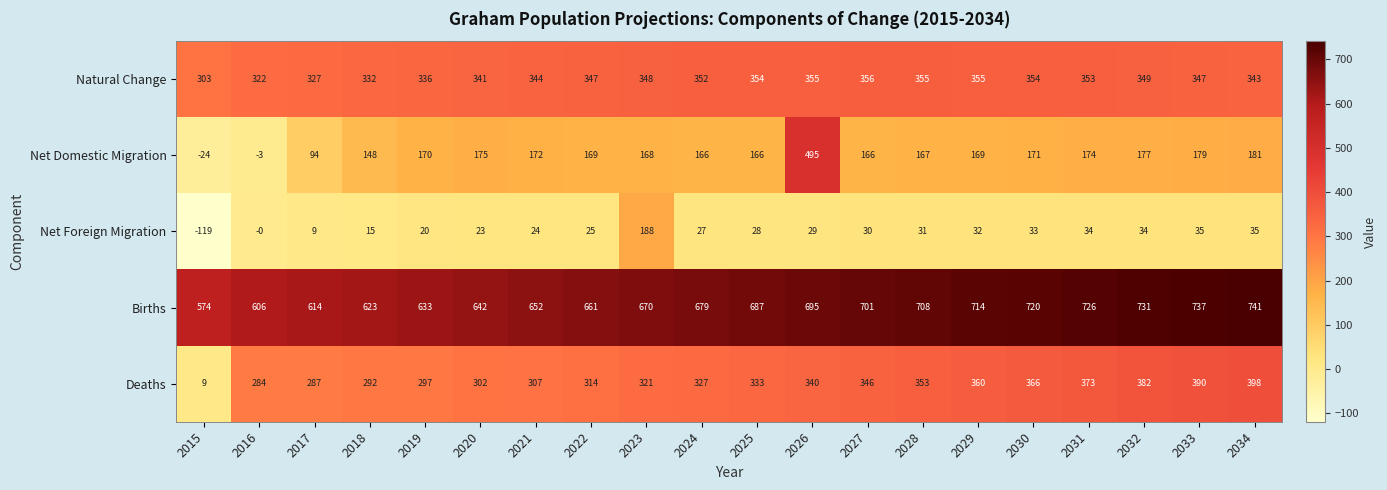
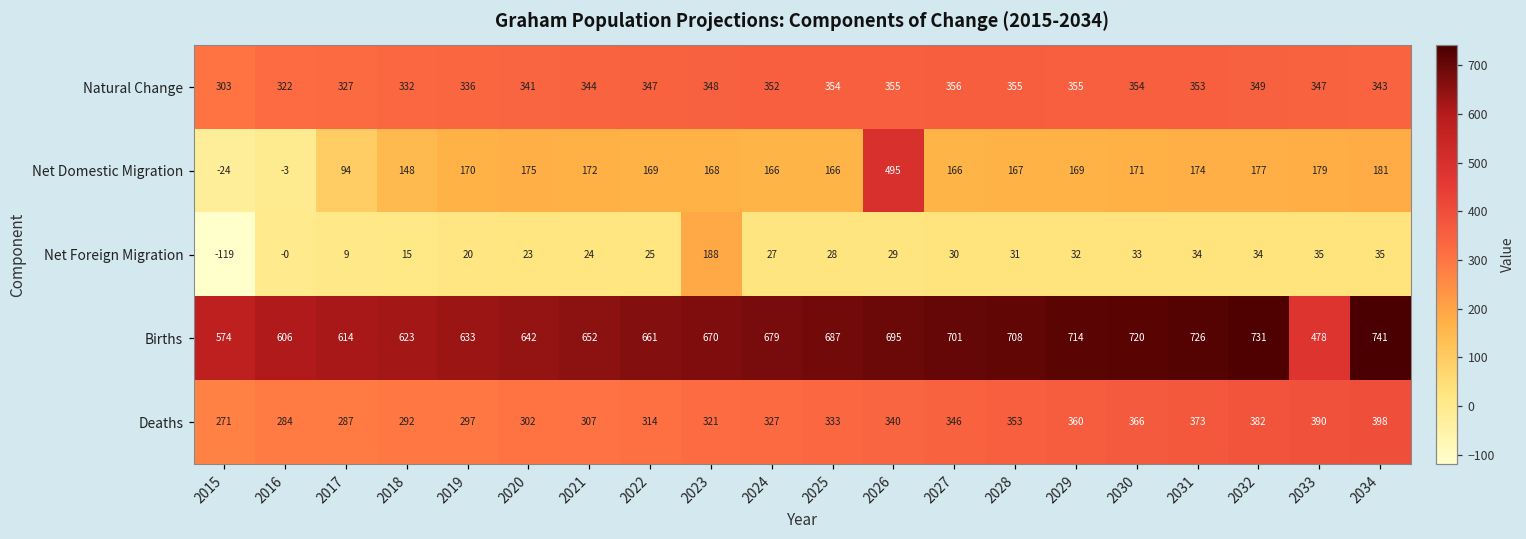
  {
    "Natural Change": {
      "2015": 303,
      "2016": 322,
      "2017": 327,
      "2018": 332,
      "2019": 336,
      "2020": 341,
      "2021": 344,
      "2022": 347,
      "2023": 348,
      "2024": 352,
      "2025": 354,
      "2026": 355,
      "2027": 356,
      "2028": 355,
      "2029": 355,
      "2030": 354,
      "2031": 353,
      "2032": 349,
      "2033": 347,
      "2034": 343
    },
    "Net Domestic Migration": {
      "2015": -24,
      "2016": -3,
      "2017": 94,
      "2018": 148,
      "2019": 170,
      "2020": 175,
      "2021": 172,
      "2022": 169,
      "2023": 168,
      "2024": 166,
      "2025": 166,
      "2026": 495,
      "2027": 166,
      "2028": 167,
      "2029": 169,
      "2030": 171,
      "2031": 174,
      "2032": 177,
      "2033": 179,
      "2034": 181
    },
    "Net Foreign Migration": {
      "2015": -119,
      "2016": -0,
      "2017": 9,
      "2018": 15,
      "2019": 20,
      "2020": 23,
      "2021": 24,
      "2022": 25,
      "2023": 188,
      "2024": 27,
      "2025": 28,
      "2026": 29,
      "2027": 30,
      "2028": 31,
      "2029": 32,
      "2030": 33,
      "2031": 34,
      "2032": 34,
      "2033": 35,
      "2034": 35
    },
    "Births": {
      "2015": 574,
      "2016": 606,
      "2017": 614,
      "2018": 623,
      "2019": 633,
      "2020": 642,
      "2021": 652,
      "2022": 661,
      "2023": 670,
      "2024": 679,
      "2025": 687,
      "2026": 695,
      "2027": 701,
      "2028": 708,
      "2029": 714,
      "2030": 720,
      "2031": 726,
      "2032": 731,
-     "2033": 737,
+     "2033": 478,
      "2034": 741
    },
    "Deaths": {
-     "2015": 9,
+     "2015": 271,
      "2016": 284,
      "2017": 287,
      "2018": 292,
      "2019": 297,
      "2020": 302,
      "2021": 307,
      "2022": 314,
      "2023": 321,
      "2024": 327,
      "2025": 333,
      "2026": 340,
      "2027": 346,
      "2028": 353,
      "2029": 360,
      "2030": 366,
      "2031": 373,
      "2032": 382,
      "2033": 390,
      "2034": 398
    }
  }
